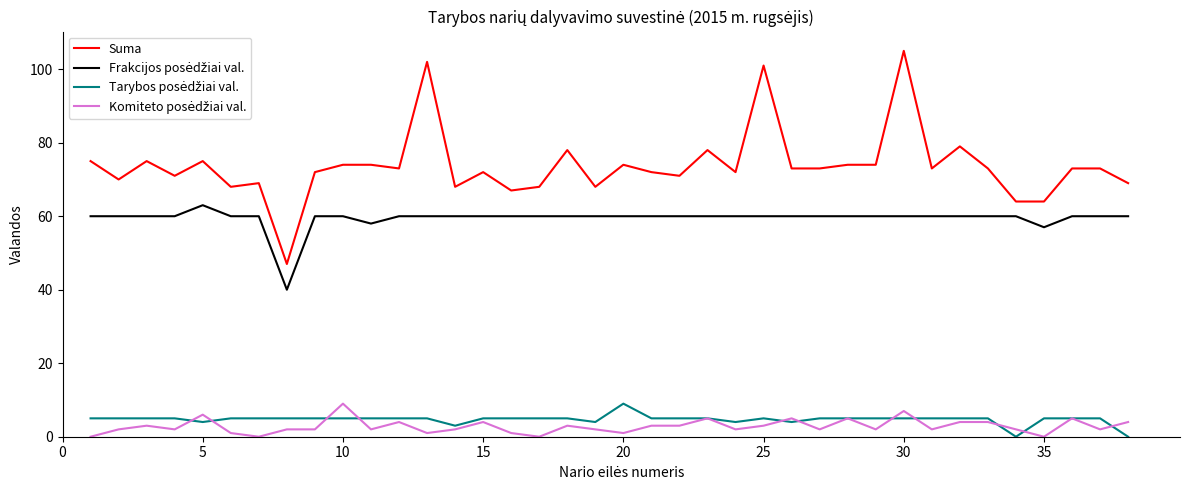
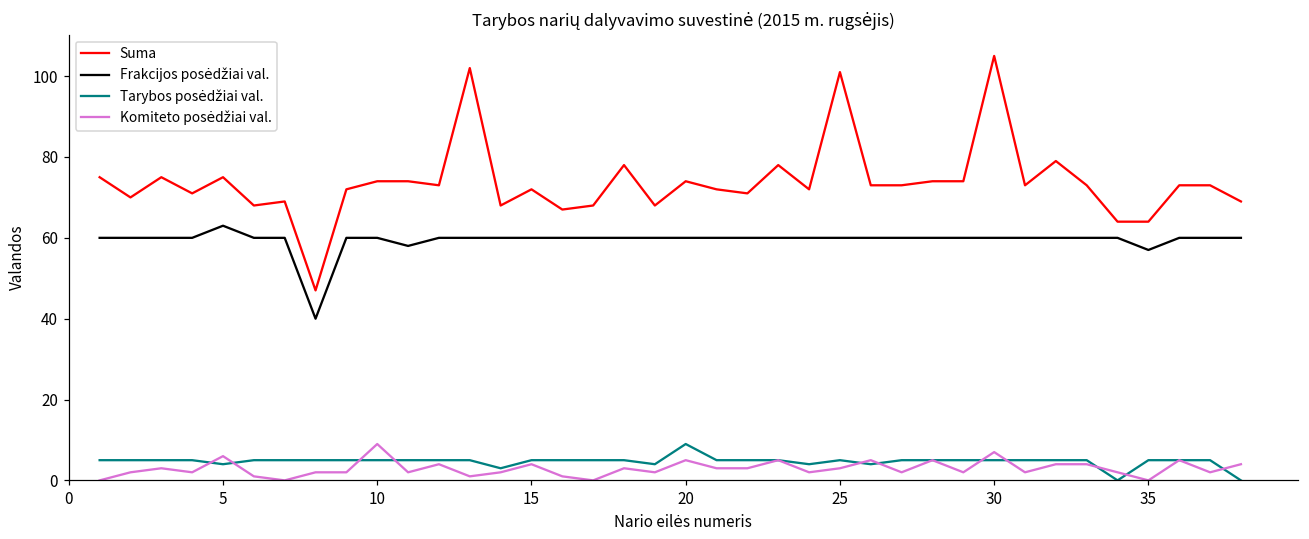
  {
    "Suma": {
      "5": 75,
      "10": 74,
      "15": 72,
      "20": 74,
      "25": 101,
      "30": 105,
      "35": 64
    },
    "Frakcijos posėdžiai val.": {
      "5": 63,
      "10": 60,
      "15": 60,
      "20": 60,
      "25": 60,
      "30": 60,
      "35": 57
    },
    "Tarybos posėdžiai val.": {
      "5": 4,
      "10": 5,
      "15": 5,
      "20": 9,
      "25": 5,
      "30": 5,
      "35": 5
    },
    "Komiteto posėdžiai val.": {
      "5": 6,
      "10": 9,
      "15": 4,
-     "20": 1,
+     "20": 5,
      "25": 3,
      "30": 7,
      "35": 0
    }
  }
